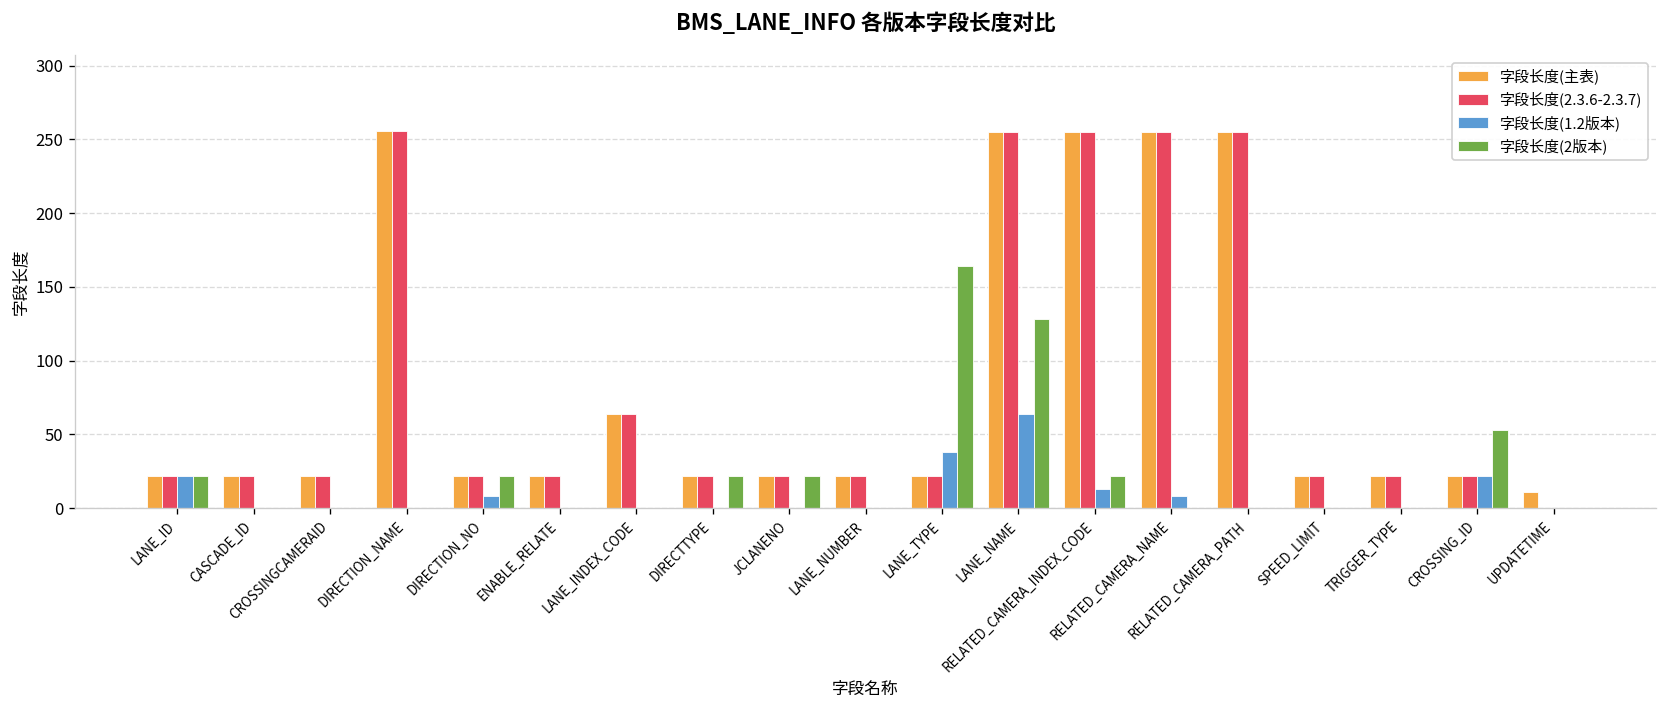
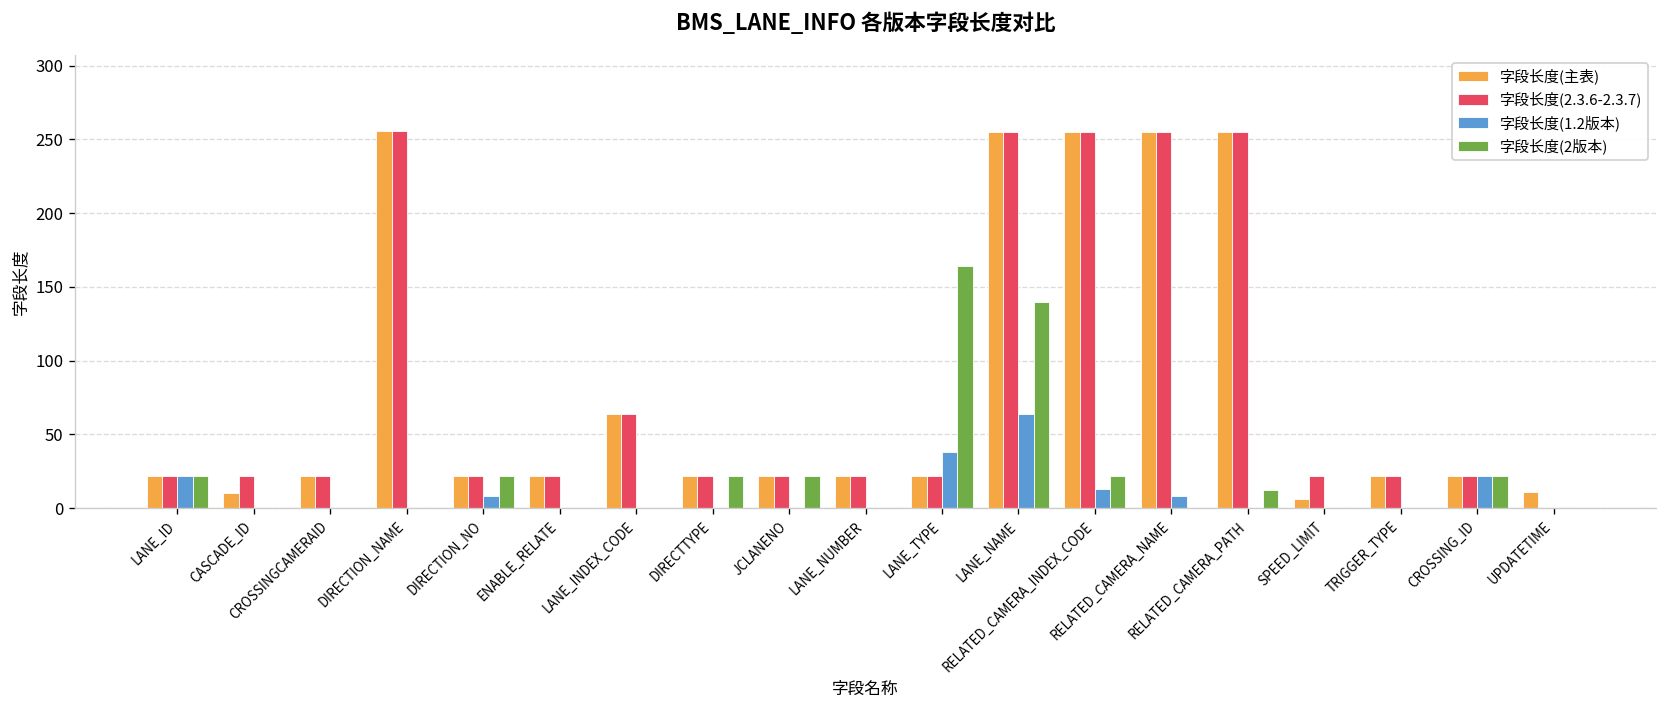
  {
    "字段长度(主表)": {
      "LANE_ID": 22,
-     "CASCADE_ID": 22,
+     "CASCADE_ID": 10,
      "CROSSINGCAMERAID": 22,
      "DIRECTION_NAME": 256,
      "DIRECTION_NO": 22,
      "ENABLE_RELATE": 22,
      "LANE_INDEX_CODE": 64,
      "DIRECTTYPE": 22,
      "JCLANENO": 22,
      "LANE_NUMBER": 22,
      "LANE_TYPE": 22,
      "LANE_NAME": 255,
      "RELATED_CAMERA_INDEX_CODE": 255,
      "RELATED_CAMERA_NAME": 255,
      "RELATED_CAMERA_PATH": 255,
-     "SPEED_LIMIT": 22,
+     "SPEED_LIMIT": 6,
      "TRIGGER_TYPE": 22,
      "CROSSING_ID": 22,
      "UPDATETIME": 11
    },
    "字段长度(2.3.6-2.3.7)": {
      "LANE_ID": 22,
      "CASCADE_ID": 22,
      "CROSSINGCAMERAID": 22,
      "DIRECTION_NAME": 256,
      "DIRECTION_NO": 22,
      "ENABLE_RELATE": 22,
      "LANE_INDEX_CODE": 64,
      "DIRECTTYPE": 22,
      "JCLANENO": 22,
      "LANE_NUMBER": 22,
      "LANE_TYPE": 22,
      "LANE_NAME": 255,
      "RELATED_CAMERA_INDEX_CODE": 255,
      "RELATED_CAMERA_NAME": 255,
      "RELATED_CAMERA_PATH": 255,
      "SPEED_LIMIT": 22,
      "TRIGGER_TYPE": 22,
      "CROSSING_ID": 22,
      "UPDATETIME": 0
    },
    "字段长度(1.2版本)": {
      "LANE_ID": 22,
      "CASCADE_ID": 0,
      "CROSSINGCAMERAID": 0,
      "DIRECTION_NAME": 0,
      "DIRECTION_NO": 8,
      "ENABLE_RELATE": 0,
      "LANE_INDEX_CODE": 0,
      "DIRECTTYPE": 0,
      "JCLANENO": 0,
      "LANE_NUMBER": 0,
      "LANE_TYPE": 38,
      "LANE_NAME": 64,
      "RELATED_CAMERA_INDEX_CODE": 13,
      "RELATED_CAMERA_NAME": 8,
      "RELATED_CAMERA_PATH": 0,
      "SPEED_LIMIT": 0,
      "TRIGGER_TYPE": 0,
      "CROSSING_ID": 22,
      "UPDATETIME": 0
    },
    "字段长度(2版本)": {
      "LANE_ID": 22,
      "CASCADE_ID": 0,
      "CROSSINGCAMERAID": 0,
      "DIRECTION_NAME": 0,
      "DIRECTION_NO": 22,
      "ENABLE_RELATE": 0,
      "LANE_INDEX_CODE": 0,
      "DIRECTTYPE": 22,
      "JCLANENO": 22,
      "LANE_NUMBER": 0,
      "LANE_TYPE": 164,
-     "LANE_NAME": 128,
+     "LANE_NAME": 140,
      "RELATED_CAMERA_INDEX_CODE": 22,
      "RELATED_CAMERA_NAME": 0,
-     "RELATED_CAMERA_PATH": 0,
+     "RELATED_CAMERA_PATH": 12,
      "SPEED_LIMIT": 0,
      "TRIGGER_TYPE": 0,
-     "CROSSING_ID": 53,
+     "CROSSING_ID": 22,
      "UPDATETIME": 0
    }
  }
